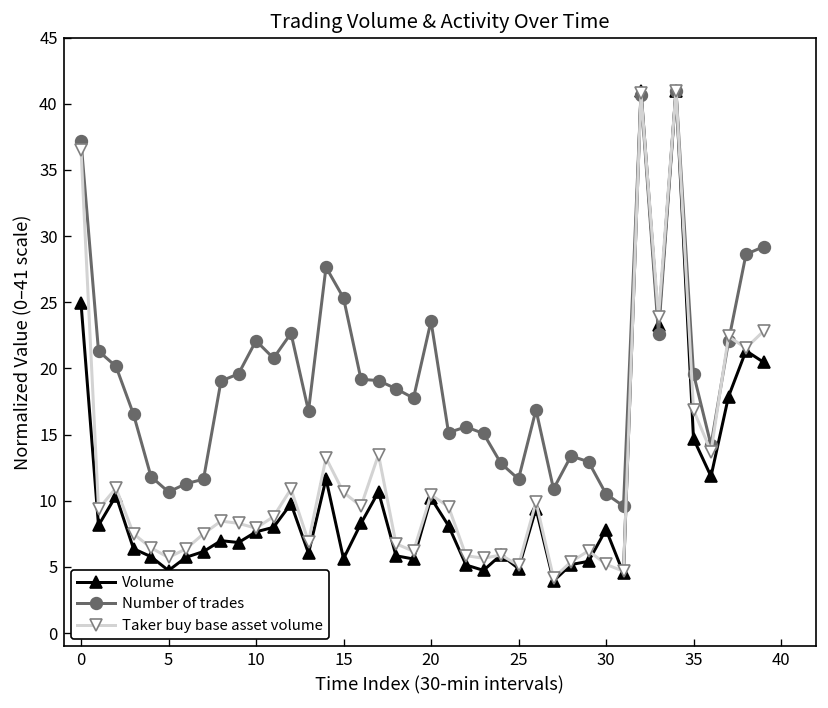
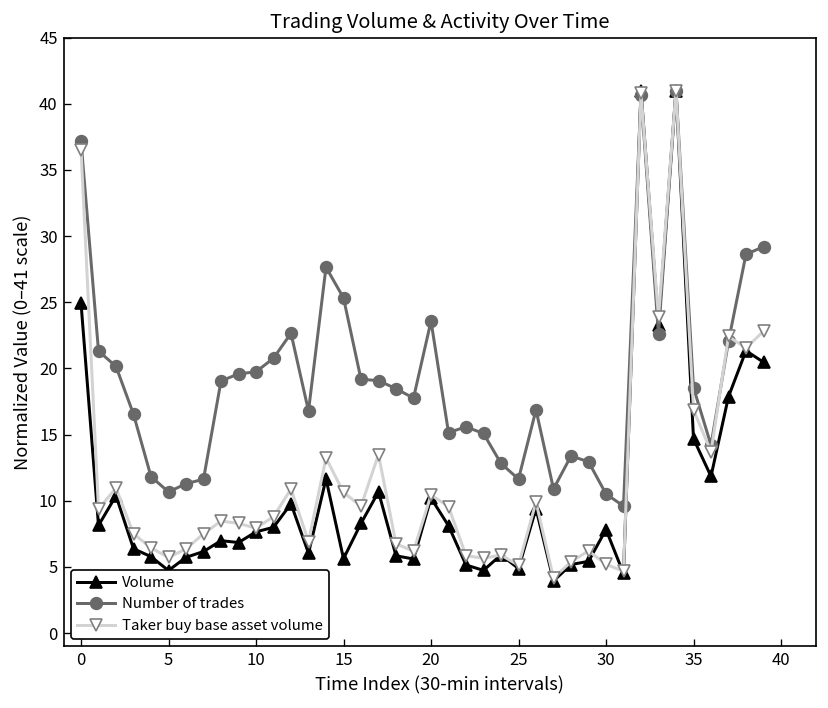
  {
    "Volume": {
      "0": 24.9,
      "10": 7.6,
      "15": 5.6,
      "20": 10.2,
      "25": 4.9,
      "30": 7.8,
      "35": 14.7
    },
    "Number of trades": {
      "0": 37.2,
      "5": 10.7,
-     "10": 22.1,
+     "10": 19.7,
      "15": 25.3,
      "20": 23.6,
      "25": 11.6,
      "30": 10.5,
-     "35": 19.6
+     "35": 18.5
    },
    "Taker buy base asset volume": {
      "0": 36.5,
      "5": 5.7,
      "10": 7.9,
      "15": 10.6,
      "20": 10.4,
      "25": 5.1,
      "30": 5.2,
      "35": 16.9
    }
  }
